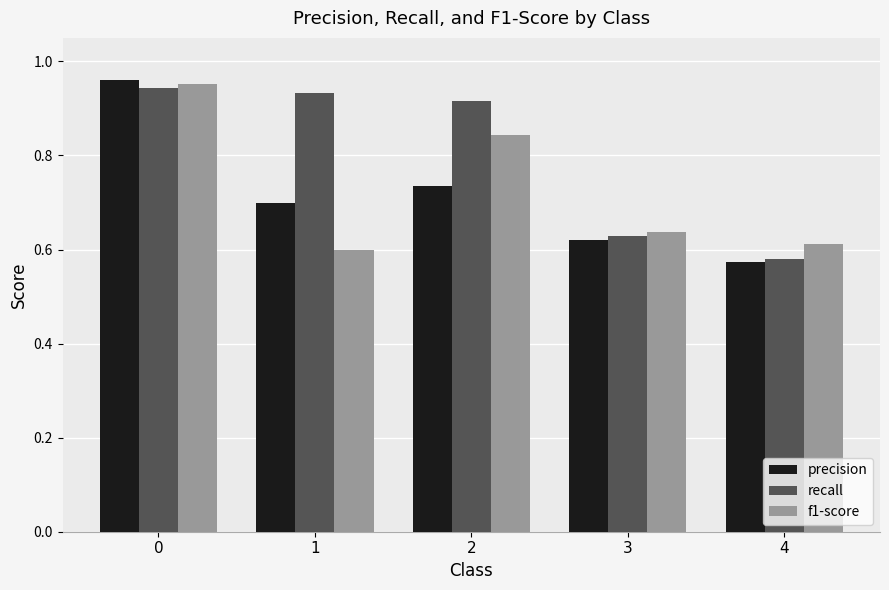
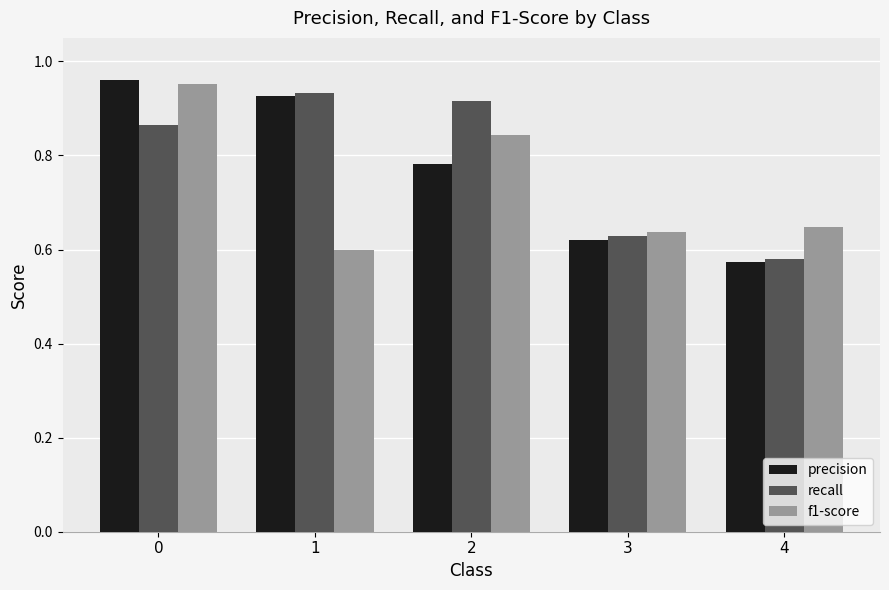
  {
    "precision": {
      "0": 0.96,
-     "1": 0.70,
-     "2": 0.73,
+     "1": 0.93,
+     "2": 0.78,
      "3": 0.62,
      "4": 0.57
    },
    "recall": {
-     "0": 0.94,
+     "0": 0.86,
      "1": 0.93,
      "2": 0.92,
      "3": 0.63,
      "4": 0.58
    },
    "f1-score": {
      "0": 0.95,
      "1": 0.60,
      "2": 0.84,
      "3": 0.64,
-     "4": 0.61
+     "4": 0.65
    }
  }
